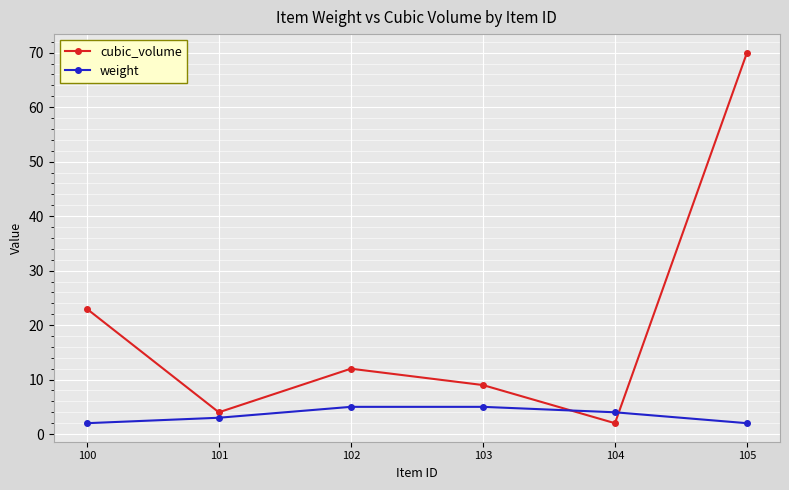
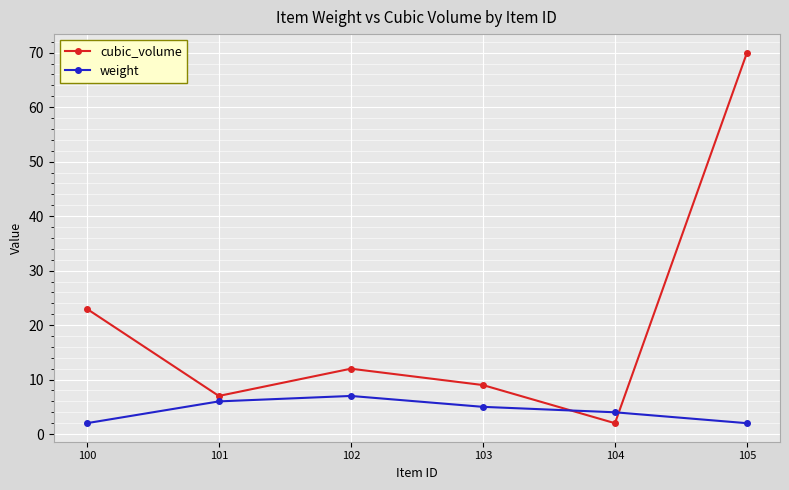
  {
    "cubic_volume": {
      "100": 23,
-     "101": 4,
+     "101": 7,
      "102": 12,
      "103": 9,
      "104": 2,
      "105": 70
    },
    "weight": {
      "100": 2,
-     "101": 3,
-     "102": 5,
+     "101": 6,
+     "102": 7,
      "103": 5,
      "104": 4,
      "105": 2
    }
  }
